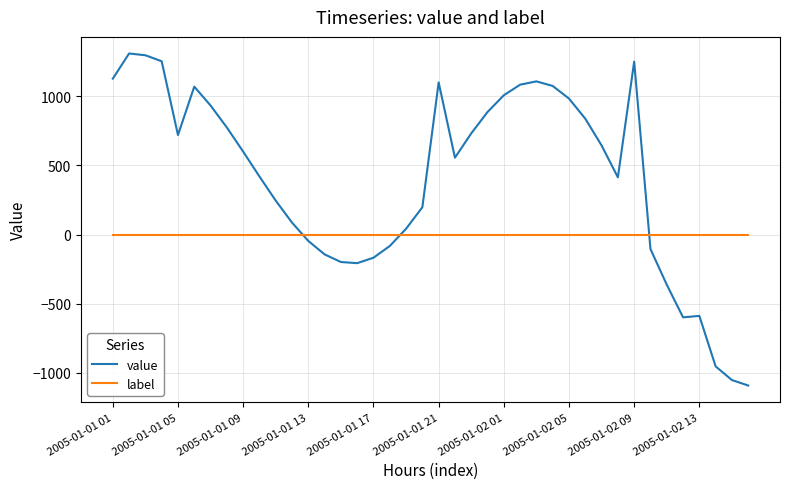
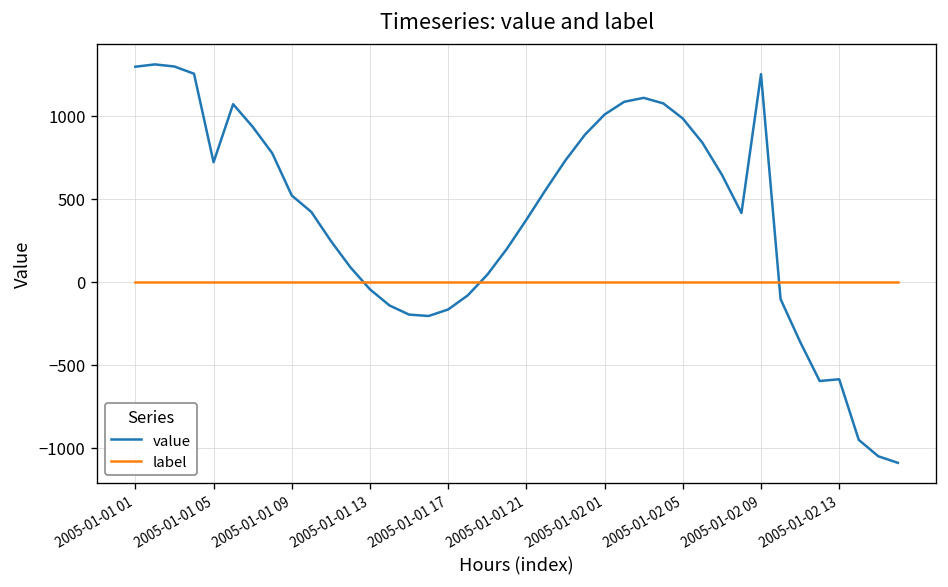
  {
    "value": {
-     "2005-01-01 01": 1130,
+     "2005-01-01 01": 1290,
      "2005-01-01 05": 720,
-     "2005-01-01 09": 600,
+     "2005-01-01 09": 520,
      "2005-01-01 13": -50,
      "2005-01-01 17": -170,
-     "2005-01-01 21": 1100,
+     "2005-01-01 21": 370,
      "2005-01-02 01": 1010,
      "2005-01-02 05": 980,
      "2005-01-02 09": 1250,
      "2005-01-02 13": -590
    },
    "label": {
      "2005-01-01 01": 0,
      "2005-01-01 05": 0,
      "2005-01-01 09": 0,
      "2005-01-01 13": 0,
      "2005-01-01 17": 0,
      "2005-01-01 21": 0,
      "2005-01-02 01": 0,
      "2005-01-02 05": 0,
      "2005-01-02 09": 0,
      "2005-01-02 13": 0
    }
  }
